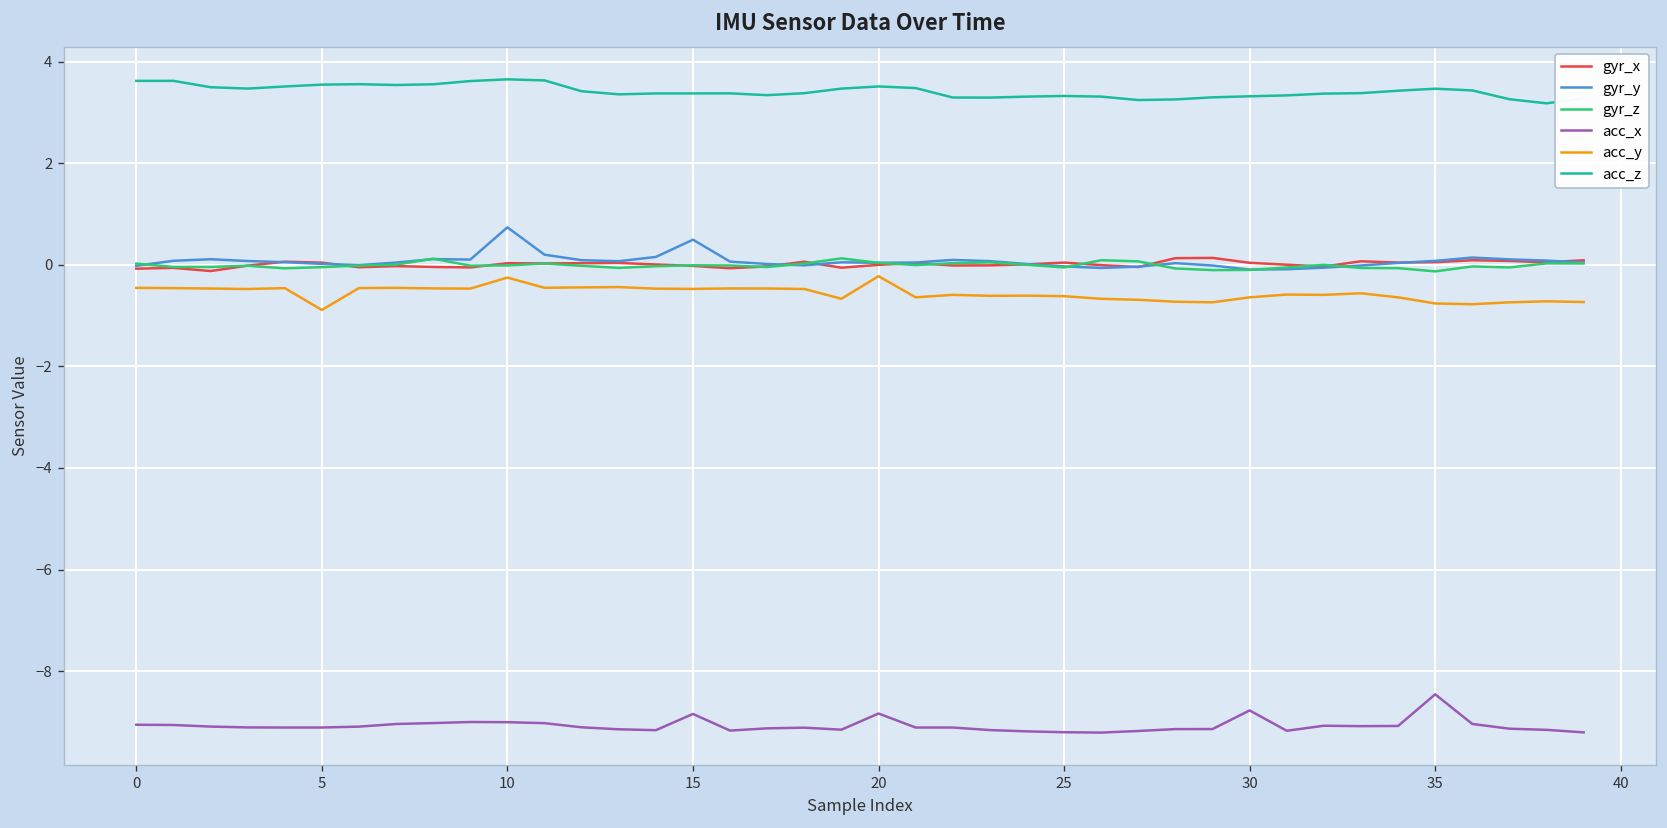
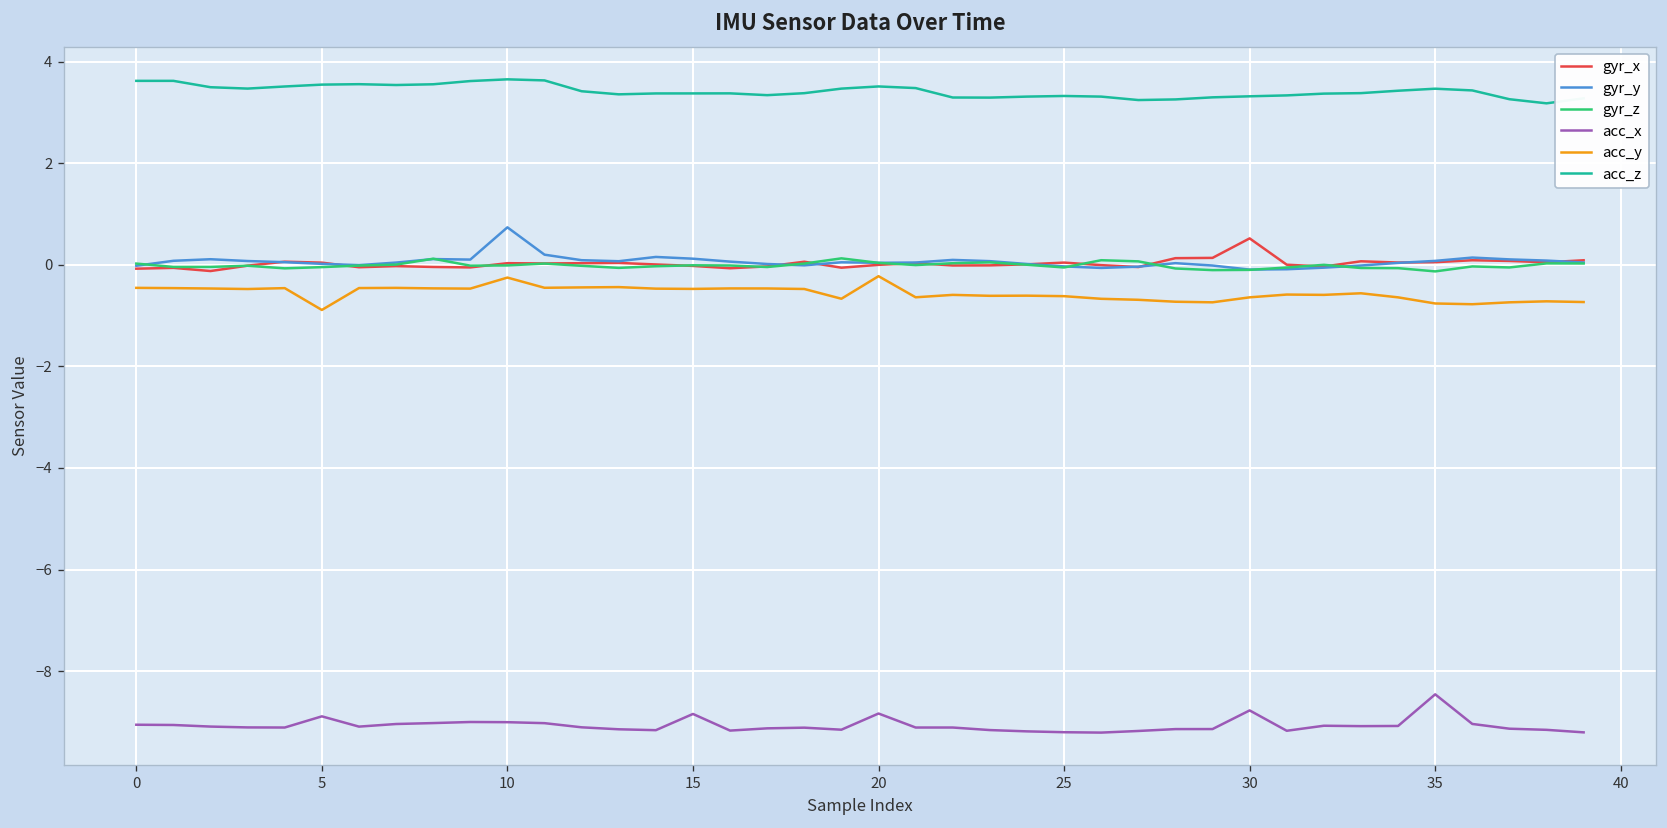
  {
    "gyr_x": {
      "25": 0.0,
-     "30": 0.0
+     "30": 0.5
    },
    "gyr_y": {
      "10": 0.7,
-     "15": 0.5
+     "15": 0.1
    },
    "acc_x": {
      "0": -9.1,
-     "5": -9.1,
+     "5": -8.9,
      "10": -9.0,
      "15": -8.8,
      "20": -8.8,
      "25": -9.2,
      "30": -8.8,
      "35": -8.5
    },
    "acc_y": {
      "0": -0.5,
      "5": -0.9,
      "10": -0.3,
      "15": -0.5,
      "20": -0.2,
      "25": -0.6,
      "30": -0.6,
      "35": -0.8
    }
  }
